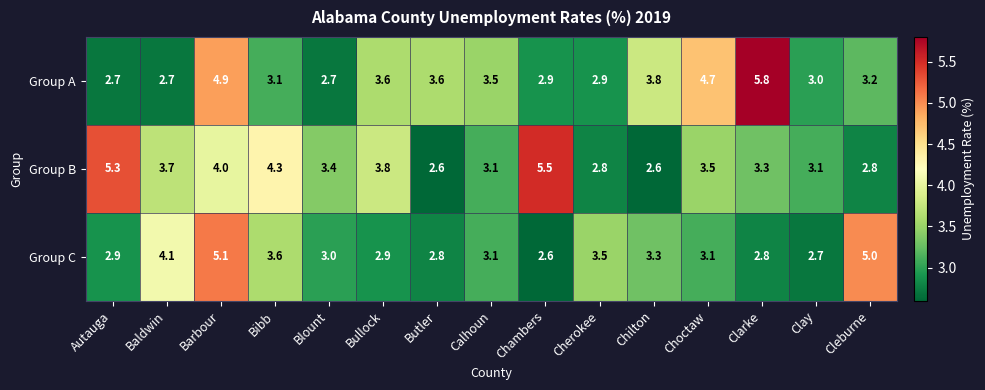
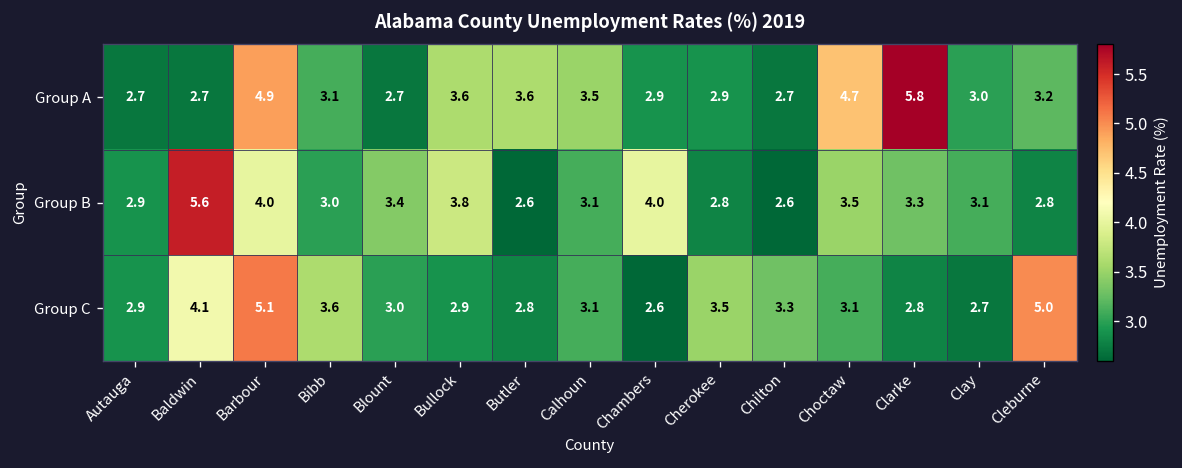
  {
    "Group A": {
      "Autauga": 2.7,
      "Baldwin": 2.7,
      "Barbour": 4.9,
      "Bibb": 3.1,
      "Blount": 2.7,
      "Bullock": 3.6,
      "Butler": 3.6,
      "Calhoun": 3.5,
      "Chambers": 2.9,
      "Cherokee": 2.9,
-     "Chilton": 3.8,
+     "Chilton": 2.7,
      "Choctaw": 4.7,
      "Clarke": 5.8,
      "Clay": 3.0,
      "Cleburne": 3.2
    },
    "Group B": {
-     "Autauga": 5.3,
-     "Baldwin": 3.7,
+     "Autauga": 2.9,
+     "Baldwin": 5.6,
      "Barbour": 4.0,
-     "Bibb": 4.3,
+     "Bibb": 3.0,
      "Blount": 3.4,
      "Bullock": 3.8,
      "Butler": 2.6,
      "Calhoun": 3.1,
-     "Chambers": 5.5,
+     "Chambers": 4.0,
      "Cherokee": 2.8,
      "Chilton": 2.6,
      "Choctaw": 3.5,
      "Clarke": 3.3,
      "Clay": 3.1,
      "Cleburne": 2.8
    },
    "Group C": {
      "Autauga": 2.9,
      "Baldwin": 4.1,
      "Barbour": 5.1,
      "Bibb": 3.6,
      "Blount": 3.0,
      "Bullock": 2.9,
      "Butler": 2.8,
      "Calhoun": 3.1,
      "Chambers": 2.6,
      "Cherokee": 3.5,
      "Chilton": 3.3,
      "Choctaw": 3.1,
      "Clarke": 2.8,
      "Clay": 2.7,
      "Cleburne": 5.0
    }
  }
